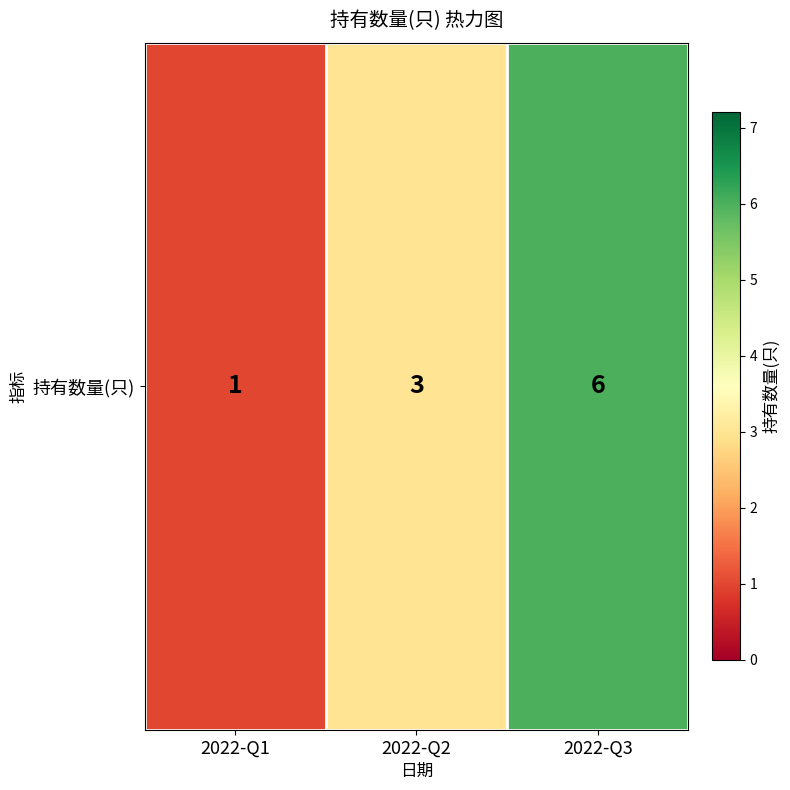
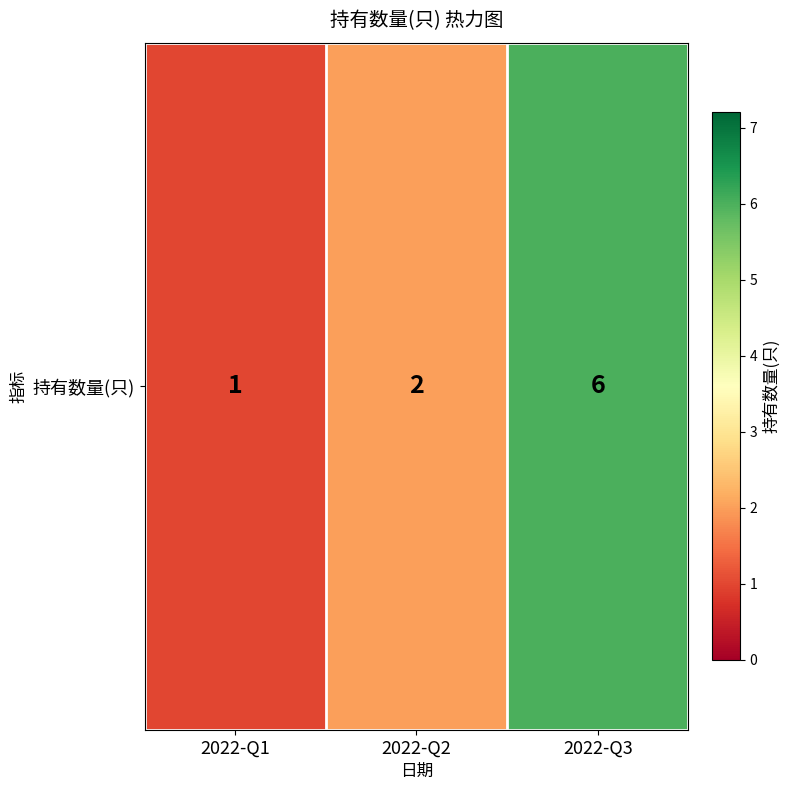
  {
    "持有数量(只)": {
      "2022-Q1": 1,
-     "2022-Q2": 3,
+     "2022-Q2": 2,
      "2022-Q3": 6
    }
  }
